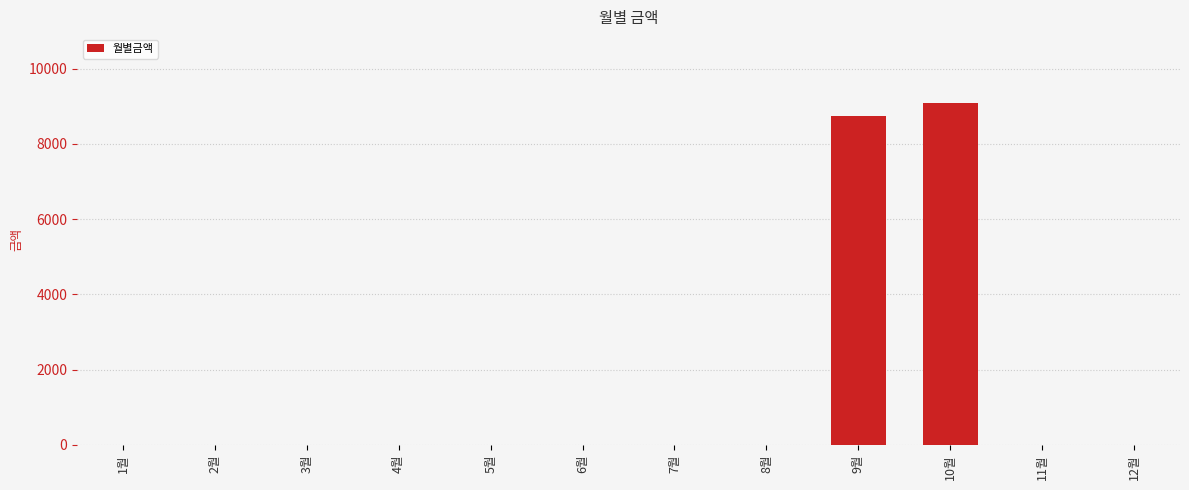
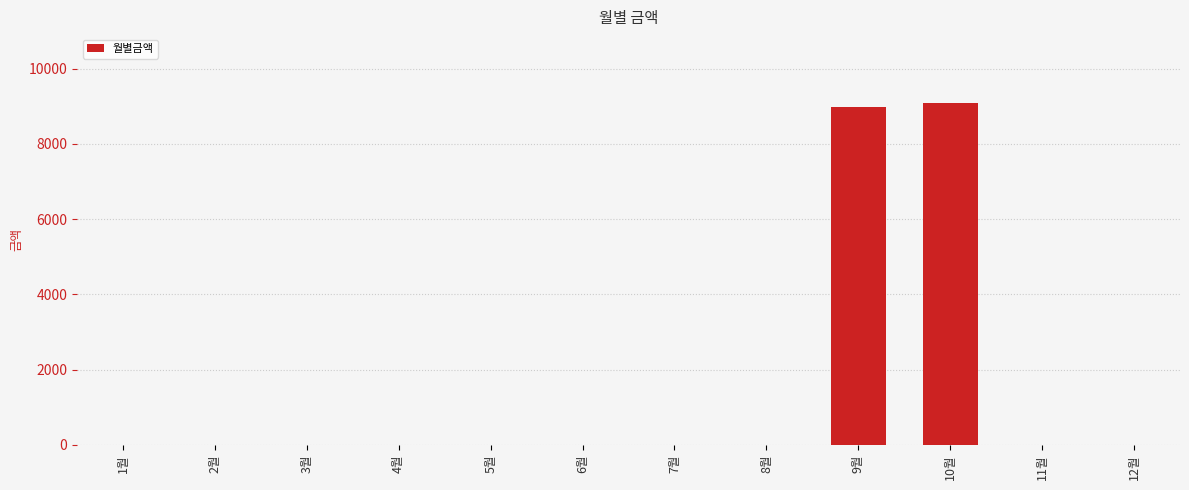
  {
    "1월": 0,
    "2월": 0,
    "3월": 0,
    "4월": 0,
    "5월": 0,
    "6월": 0,
    "7월": 0,
    "8월": 0,
-   "9월": 8700,
+   "9월": 9000,
    "10월": 9100,
    "11월": 0,
    "12월": 0
  }
